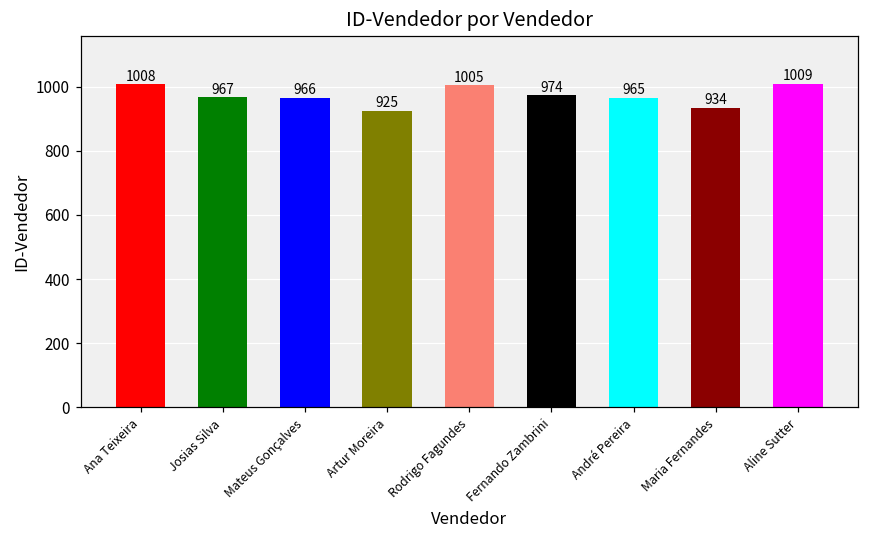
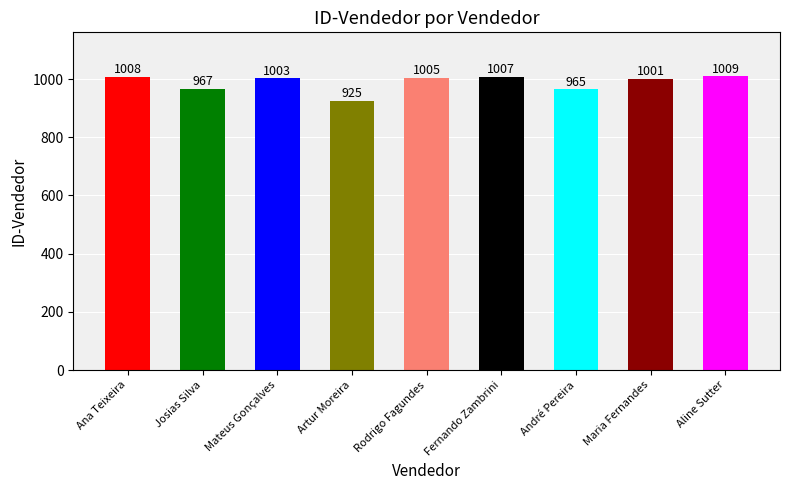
  {
    "Ana Teixeira": 1008,
    "Josias Silva": 967,
-   "Mateus Gonçalves": 966,
+   "Mateus Gonçalves": 1003,
    "Artur Moreira": 925,
    "Rodrigo Fagundes": 1005,
-   "Fernando Zambrini": 974,
+   "Fernando Zambrini": 1007,
    "André Pereira": 965,
-   "Maria Fernandes": 934,
+   "Maria Fernandes": 1001,
    "Aline Sutter": 1009
  }
